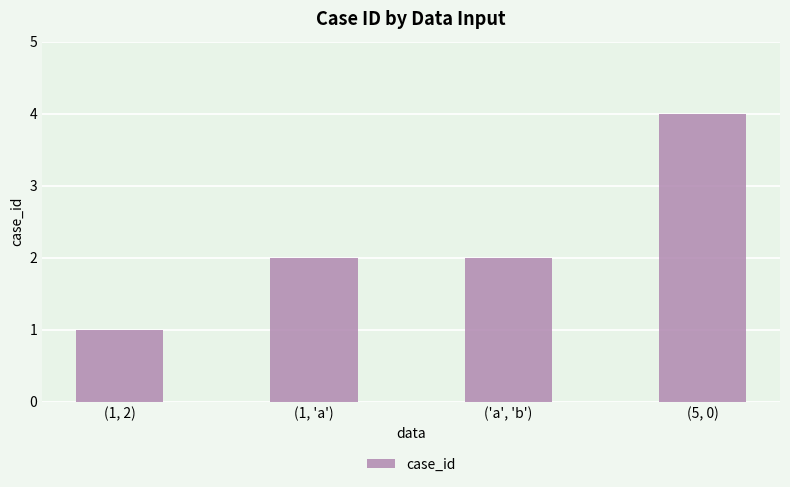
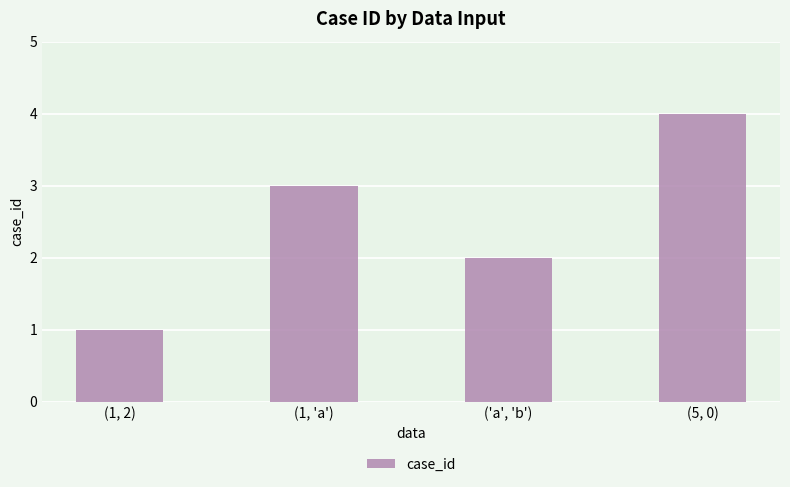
  {
    "(1, 2)": 1,
-   "(1, 'a')": 2,
+   "(1, 'a')": 3,
    "('a', 'b')": 2,
    "(5, 0)": 4
  }
